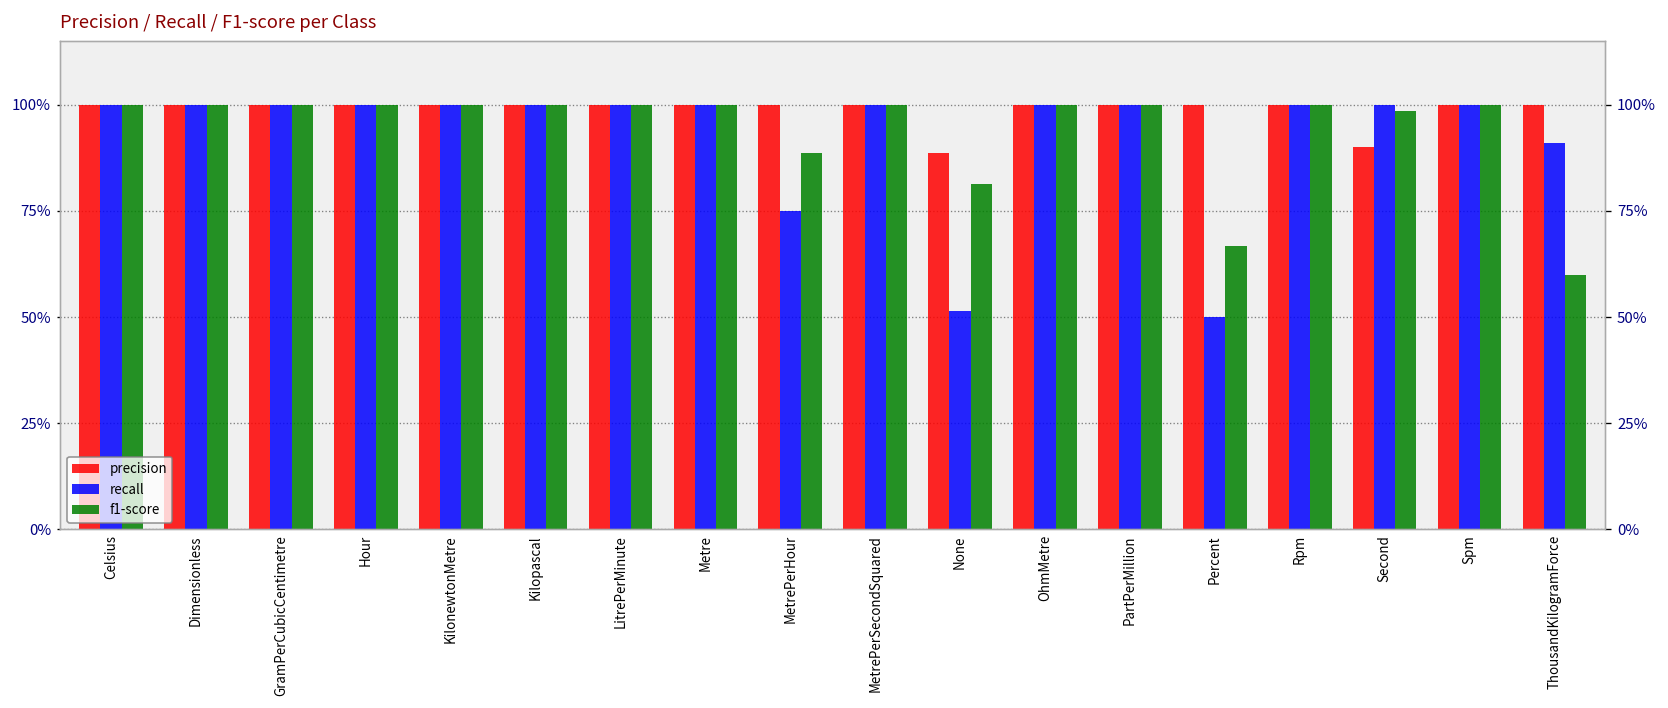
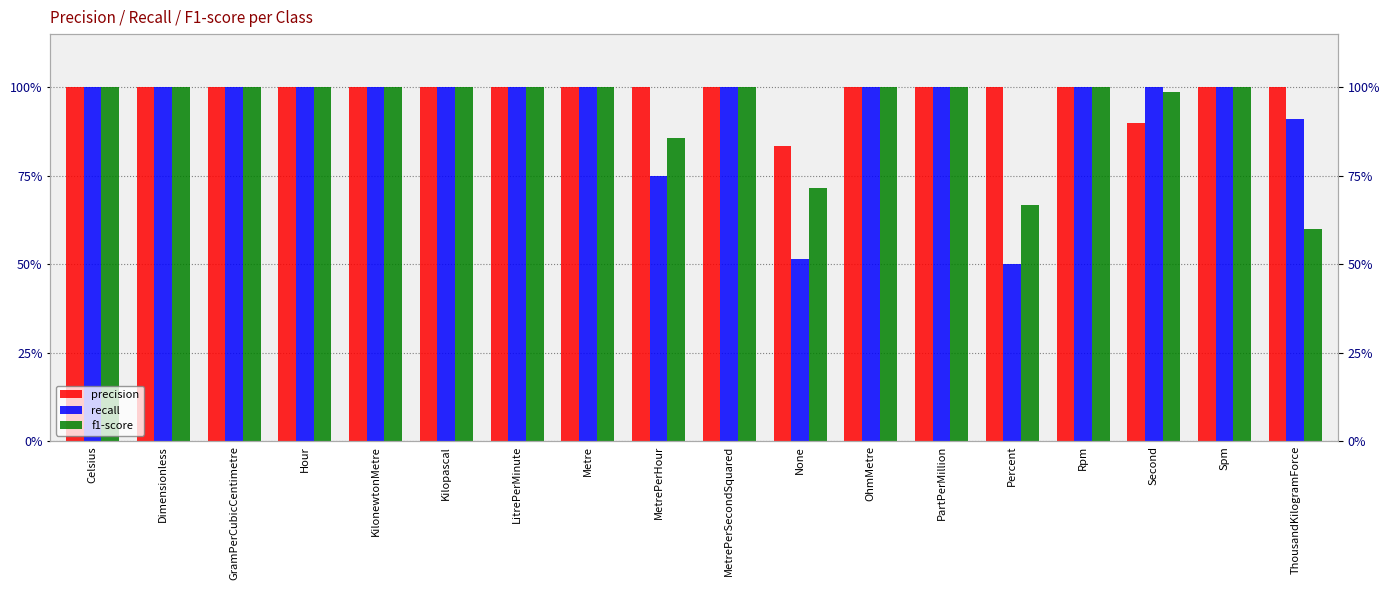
  {
    "precision": {
      "Celsius": "100%",
      "Dimensionless": "100%",
      "GramPerCubicCentimetre": "100%",
      "Hour": "100%",
      "KilonewtonMetre": "100%",
      "Kilopascal": "100%",
      "LitrePerMinute": "100%",
      "Metre": "100%",
      "MetrePerHour": "100%",
      "MetrePerSecondSquared": "100%",
-     "None": "89%",
+     "None": "83%",
      "OhmMetre": "100%",
      "PartPerMillion": "100%",
      "Percent": "100%",
      "Rpm": "100%",
      "Second": "90%",
      "Spm": "100%",
      "ThousandKilogramForce": "100%"
    },
    "recall": {
      "Celsius": "100%",
      "Dimensionless": "100%",
      "GramPerCubicCentimetre": "100%",
      "Hour": "100%",
      "KilonewtonMetre": "100%",
      "Kilopascal": "100%",
      "LitrePerMinute": "100%",
      "Metre": "100%",
      "MetrePerHour": "75%",
      "MetrePerSecondSquared": "100%",
      "None": "51%",
      "OhmMetre": "100%",
      "PartPerMillion": "100%",
      "Percent": "50%",
      "Rpm": "100%",
      "Second": "100%",
      "Spm": "100%",
      "ThousandKilogramForce": "91%"
    },
    "f1-score": {
      "Celsius": "100%",
      "Dimensionless": "100%",
      "GramPerCubicCentimetre": "100%",
      "Hour": "100%",
      "KilonewtonMetre": "100%",
      "Kilopascal": "100%",
      "LitrePerMinute": "100%",
      "Metre": "100%",
-     "MetrePerHour": "89%",
+     "MetrePerHour": "86%",
      "MetrePerSecondSquared": "100%",
-     "None": "81%",
+     "None": "71%",
      "OhmMetre": "100%",
      "PartPerMillion": "100%",
      "Percent": "67%",
      "Rpm": "100%",
      "Second": "99%",
      "Spm": "100%",
      "ThousandKilogramForce": "60%"
    }
  }
